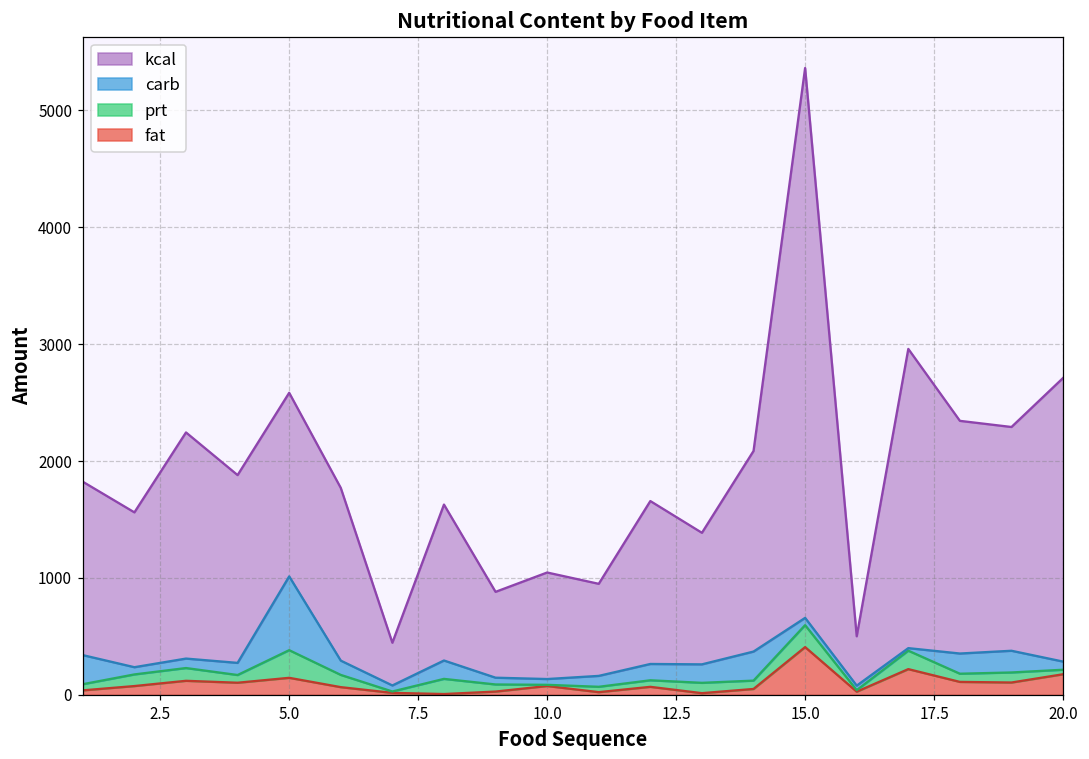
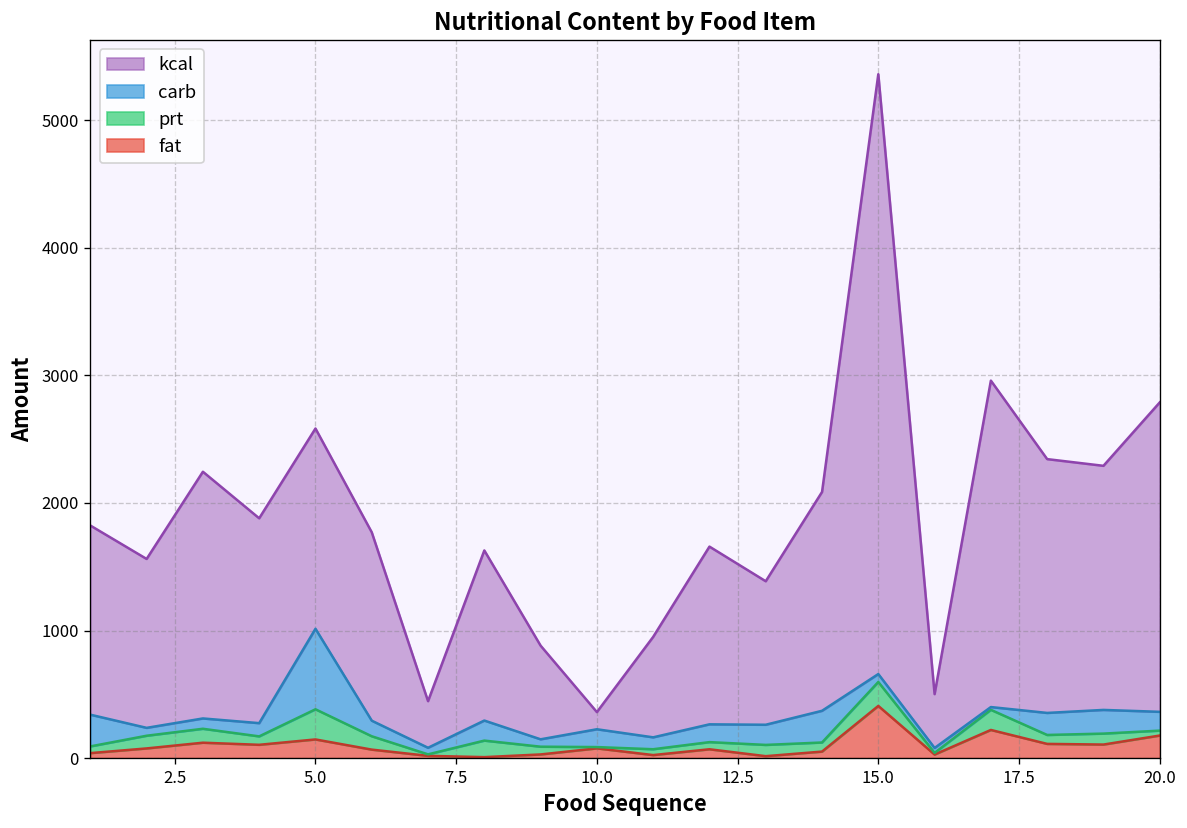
  {
    "fat": {
      "5.0": 150,
      "15.0": 410,
      "20.0": 180
    },
    "prt": {
      "5.0": 240,
      "15.0": 190,
      "20.0": 40
    },
    "carb": {
      "5.0": 630,
-     "10.0": 50,
+     "10.0": 140,
      "15.0": 60,
-     "20.0": 70
+     "20.0": 150
    },
    "kcal": {
      "5.0": 1570,
-     "10.0": 910,
+     "10.0": 130,
      "15.0": 4700,
      "20.0": 2430
    }
  }
